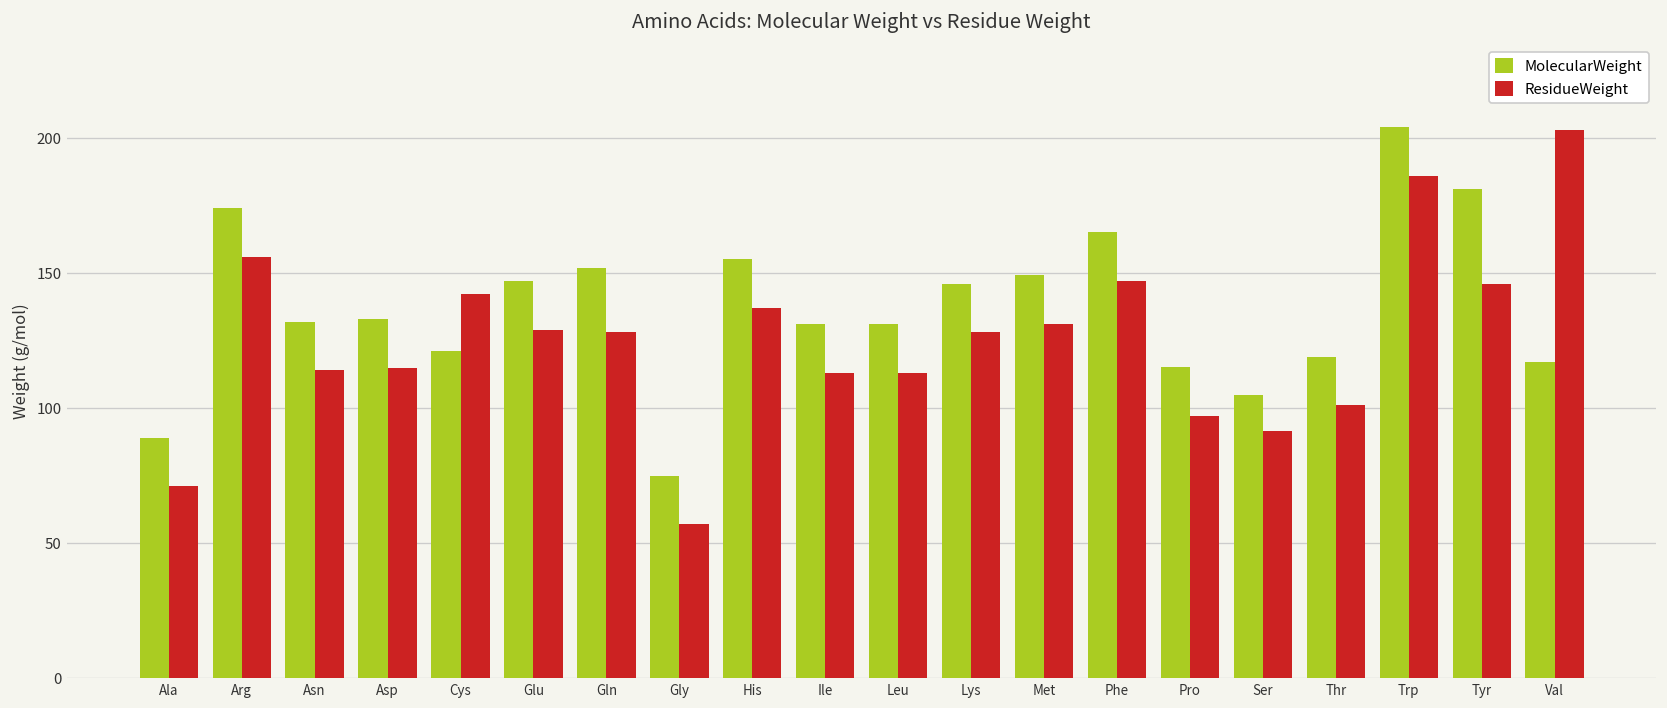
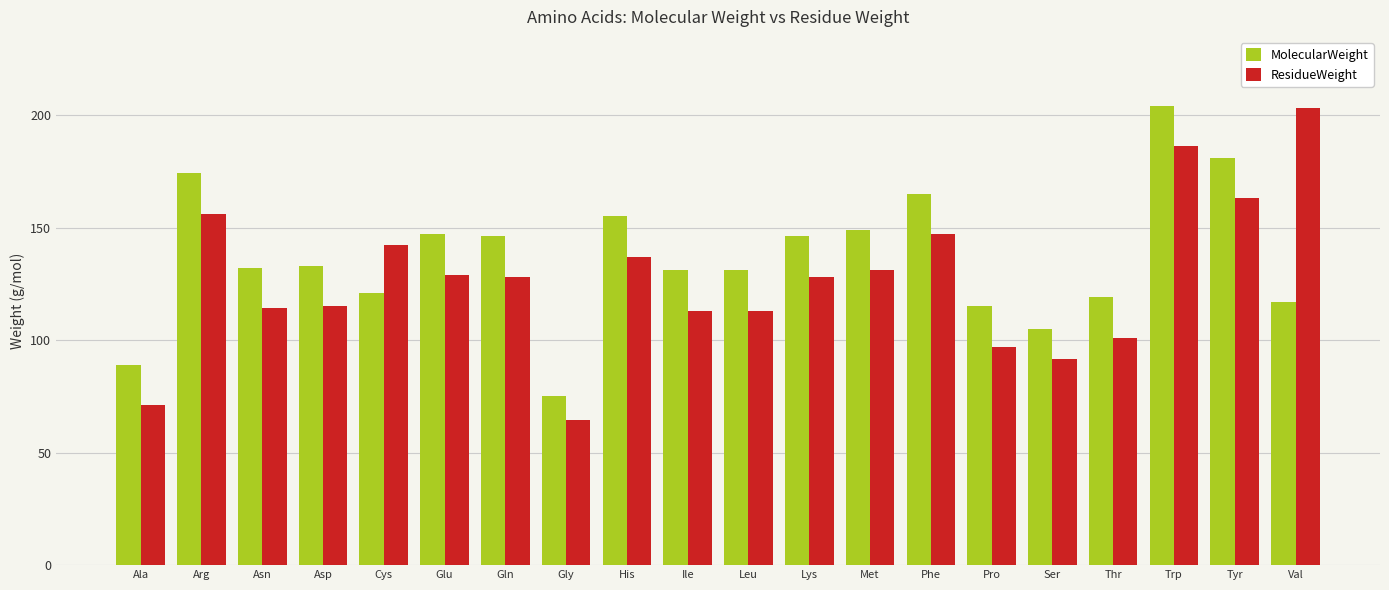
  {
    "MolecularWeight": {
      "Ala": 89,
      "Arg": 174,
      "Asn": 132,
      "Asp": 133,
      "Cys": 121,
      "Glu": 147,
-     "Gln": 152,
+     "Gln": 146,
      "Gly": 75,
      "His": 155,
      "Ile": 131,
      "Leu": 131,
      "Lys": 146,
      "Met": 149,
      "Phe": 165,
      "Pro": 115,
      "Ser": 105,
      "Thr": 119,
      "Trp": 204,
      "Tyr": 181,
      "Val": 117
    },
    "ResidueWeight": {
      "Ala": 71,
      "Arg": 156,
      "Asn": 114,
      "Asp": 115,
      "Cys": 142,
      "Glu": 129,
      "Gln": 128,
-     "Gly": 57,
+     "Gly": 65,
      "His": 137,
      "Ile": 113,
      "Leu": 113,
      "Lys": 128,
      "Met": 131,
      "Phe": 147,
      "Pro": 97,
      "Ser": 92,
      "Thr": 101,
      "Trp": 186,
-     "Tyr": 146,
+     "Tyr": 163,
      "Val": 203
    }
  }
